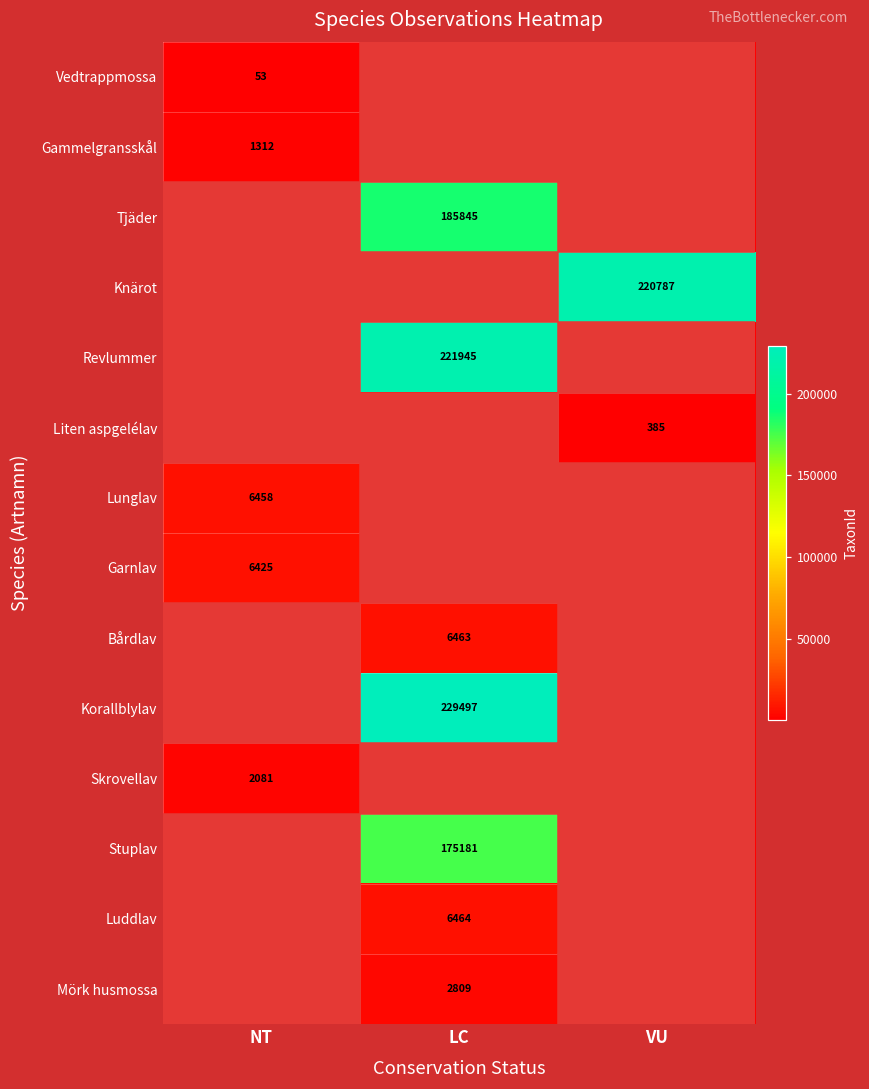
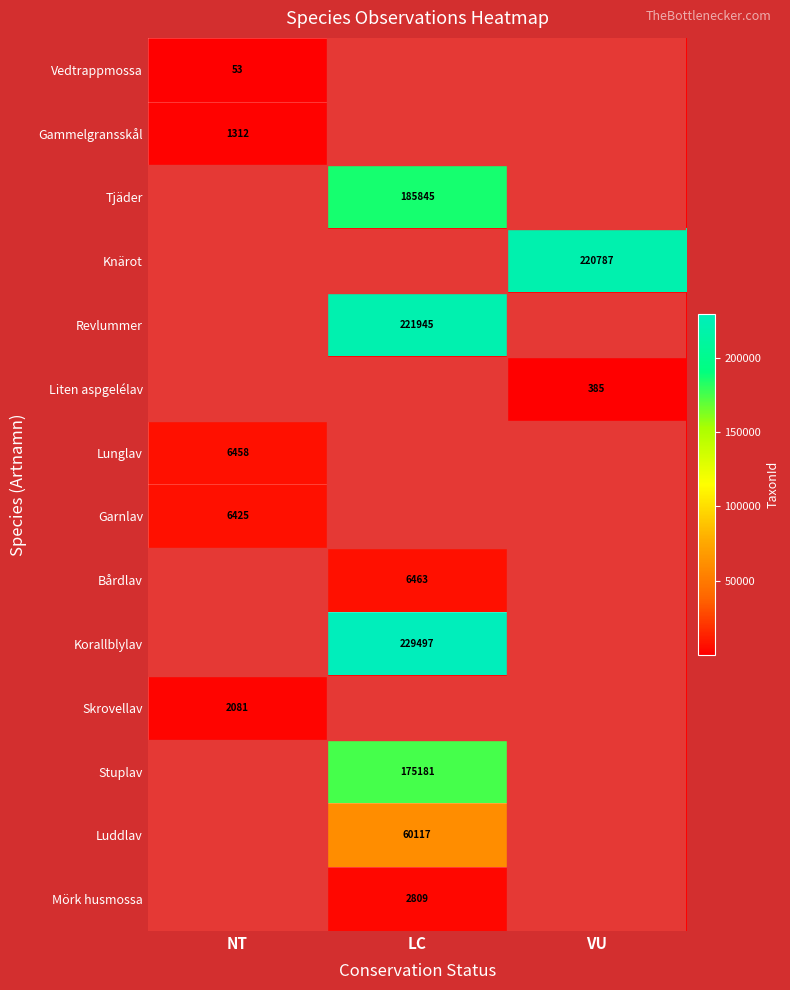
  {
    "Vedtrappmossa": {
      "NT": 53
    },
    "Gammelgransskål": {
      "NT": 1312
    },
    "Tjäder": {
      "LC": 185845
    },
    "Knärot": {
      "VU": 220787
    },
    "Revlummer": {
      "LC": 221945
    },
    "Liten aspgelélav": {
      "VU": 385
    },
    "Lunglav": {
      "NT": 6458
    },
    "Garnlav": {
      "NT": 6425
    },
    "Bårdlav": {
      "LC": 6463
    },
    "Korallblylav": {
      "LC": 229497
    },
    "Skrovellav": {
      "NT": 2081
    },
    "Stuplav": {
      "LC": 175181
    },
    "Luddlav": {
-     "LC": 6464
+     "LC": 60117
    },
    "Mörk husmossa": {
      "LC": 2809
    }
  }
